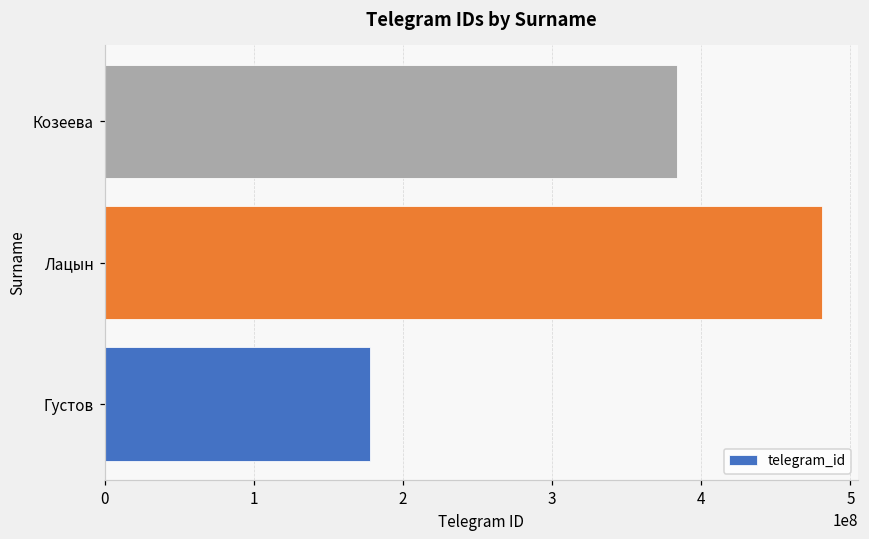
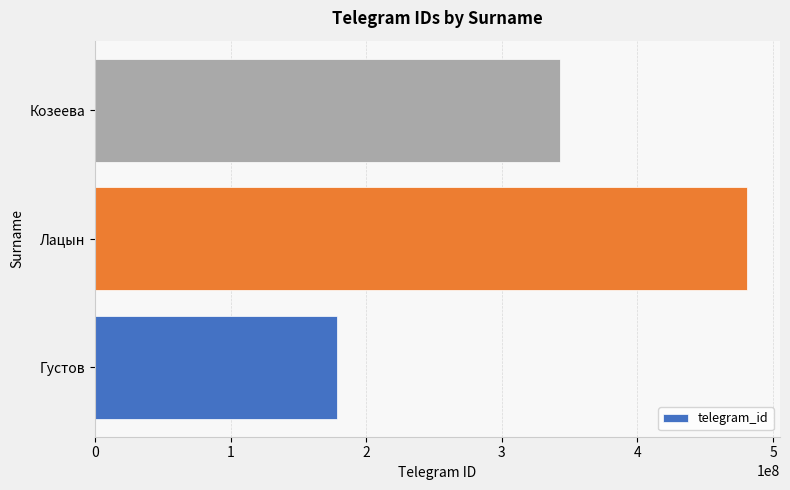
  {
-   "Козеева": 384000000,
+   "Козеева": 343000000,
    "Лацын": 481000000,
    "Густов": 178000000
  }
